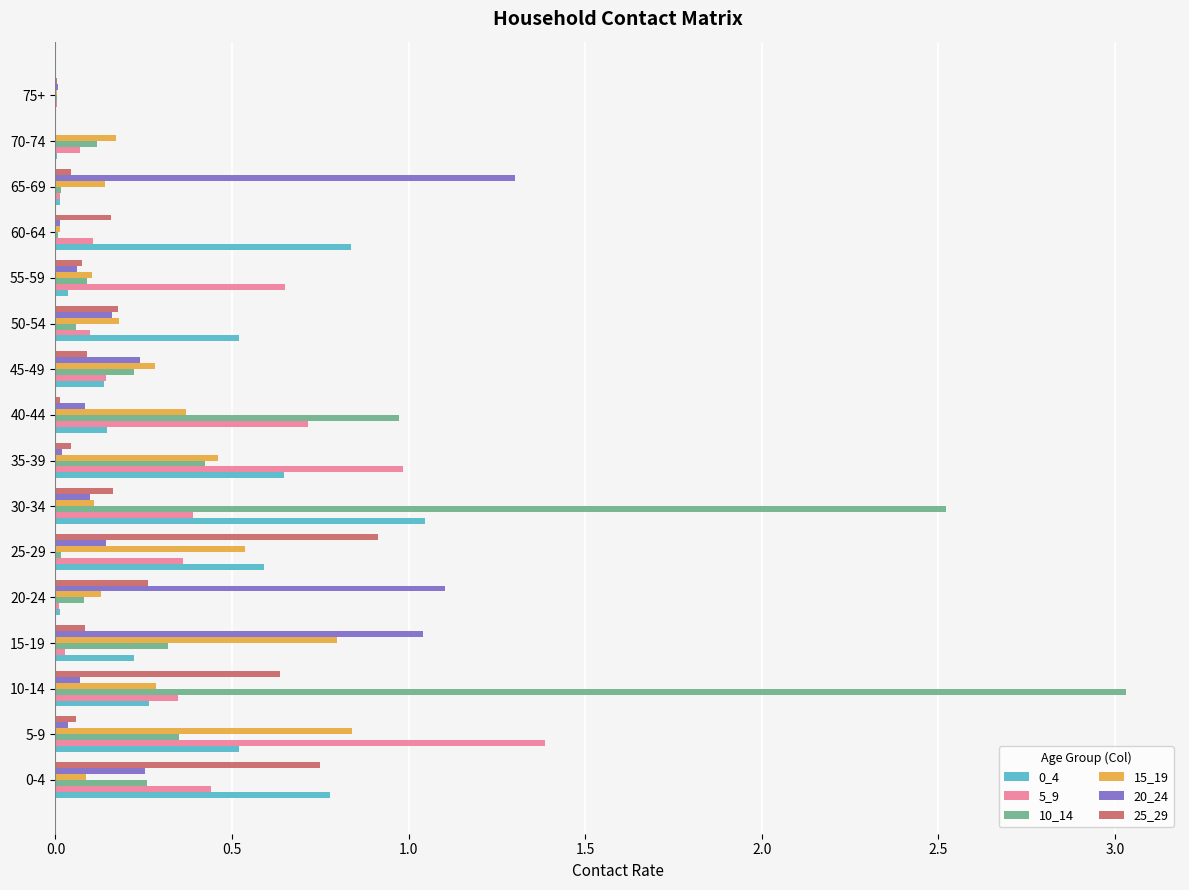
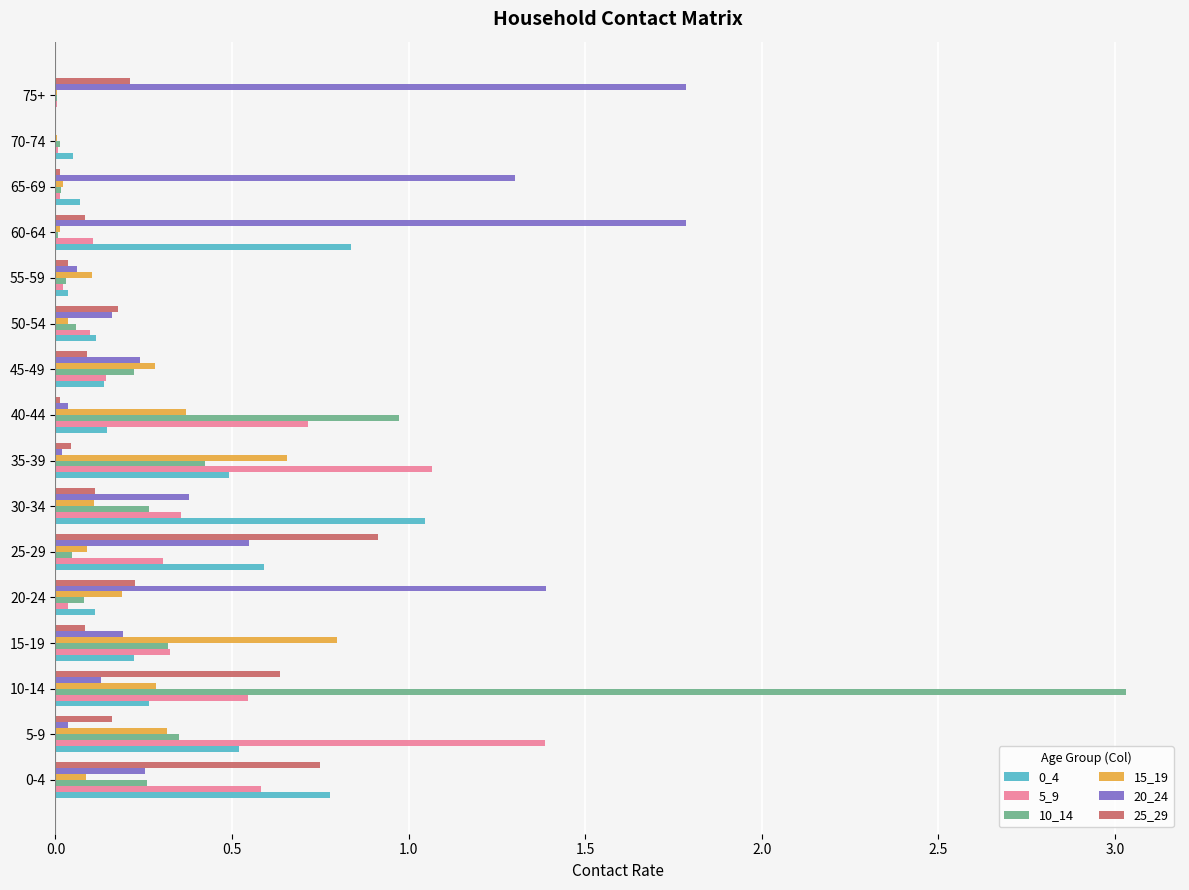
  {
    "0_4": {
-     "70-74": 0.00,
-     "65-69": 0.01,
+     "70-74": 0.05,
+     "65-69": 0.07,
      "60-64": 0.84,
      "55-59": 0.04,
-     "50-54": 0.52,
+     "50-54": 0.11,
      "45-49": 0.14,
      "40-44": 0.15,
-     "35-39": 0.65,
+     "35-39": 0.49,
      "30-34": 1.05,
      "25-29": 0.59,
-     "20-24": 0.01,
+     "20-24": 0.11,
      "15-19": 0.22,
      "10-14": 0.26,
      "5-9": 0.52,
      "0-4": 0.78
    },
    "5_9": {
-     "70-74": 0.07,
+     "70-74": 0.01,
      "65-69": 0.01,
      "60-64": 0.11,
-     "55-59": 0.65,
+     "55-59": 0.02,
      "50-54": 0.10,
      "45-49": 0.14,
      "40-44": 0.71,
-     "35-39": 0.98,
-     "30-34": 0.39,
-     "25-29": 0.36,
-     "20-24": 0.01,
-     "15-19": 0.03,
-     "10-14": 0.35,
+     "35-39": 1.07,
+     "30-34": 0.36,
+     "25-29": 0.31,
+     "20-24": 0.04,
+     "15-19": 0.32,
+     "10-14": 0.54,
      "5-9": 1.39,
-     "0-4": 0.44
+     "0-4": 0.58
    },
    "10_14": {
-     "70-74": 0.12,
+     "70-74": 0.01,
      "65-69": 0.02,
      "60-64": 0.01,
-     "55-59": 0.09,
+     "55-59": 0.03,
      "50-54": 0.06,
      "45-49": 0.22,
      "40-44": 0.97,
      "35-39": 0.42,
-     "30-34": 2.52,
-     "25-29": 0.02,
+     "30-34": 0.26,
+     "25-29": 0.05,
      "20-24": 0.08,
      "15-19": 0.32,
      "10-14": 3.03,
      "5-9": 0.35,
      "0-4": 0.26
    },
    "15_19": {
-     "70-74": 0.17,
-     "65-69": 0.14,
+     "70-74": 0.00,
+     "65-69": 0.02,
      "60-64": 0.01,
      "55-59": 0.10,
-     "50-54": 0.18,
+     "50-54": 0.04,
      "45-49": 0.28,
      "40-44": 0.37,
-     "35-39": 0.46,
+     "35-39": 0.66,
      "30-34": 0.11,
-     "25-29": 0.54,
-     "20-24": 0.13,
+     "25-29": 0.09,
+     "20-24": 0.19,
      "15-19": 0.80,
      "10-14": 0.28,
-     "5-9": 0.84,
+     "5-9": 0.32,
      "0-4": 0.09
    },
    "20_24": {
-     "75+": 0.01,
+     "75+": 1.79,
      "65-69": 1.30,
-     "60-64": 0.01,
+     "60-64": 1.78,
      "55-59": 0.06,
      "50-54": 0.16,
      "45-49": 0.24,
-     "40-44": 0.08,
+     "40-44": 0.03,
      "35-39": 0.02,
-     "30-34": 0.10,
-     "25-29": 0.14,
-     "20-24": 1.10,
-     "15-19": 1.04,
-     "10-14": 0.07,
+     "30-34": 0.38,
+     "25-29": 0.55,
+     "20-24": 1.39,
+     "15-19": 0.19,
+     "10-14": 0.13,
      "5-9": 0.03,
      "0-4": 0.25
    },
    "25_29": {
-     "75+": 0.01,
-     "65-69": 0.04,
-     "60-64": 0.16,
-     "55-59": 0.07,
+     "75+": 0.21,
+     "65-69": 0.01,
+     "60-64": 0.08,
+     "55-59": 0.04,
      "50-54": 0.18,
      "45-49": 0.09,
      "40-44": 0.01,
      "35-39": 0.05,
-     "30-34": 0.16,
+     "30-34": 0.11,
      "25-29": 0.91,
-     "20-24": 0.26,
+     "20-24": 0.22,
      "15-19": 0.08,
      "10-14": 0.63,
-     "5-9": 0.06,
+     "5-9": 0.16,
      "0-4": 0.75
    }
  }
